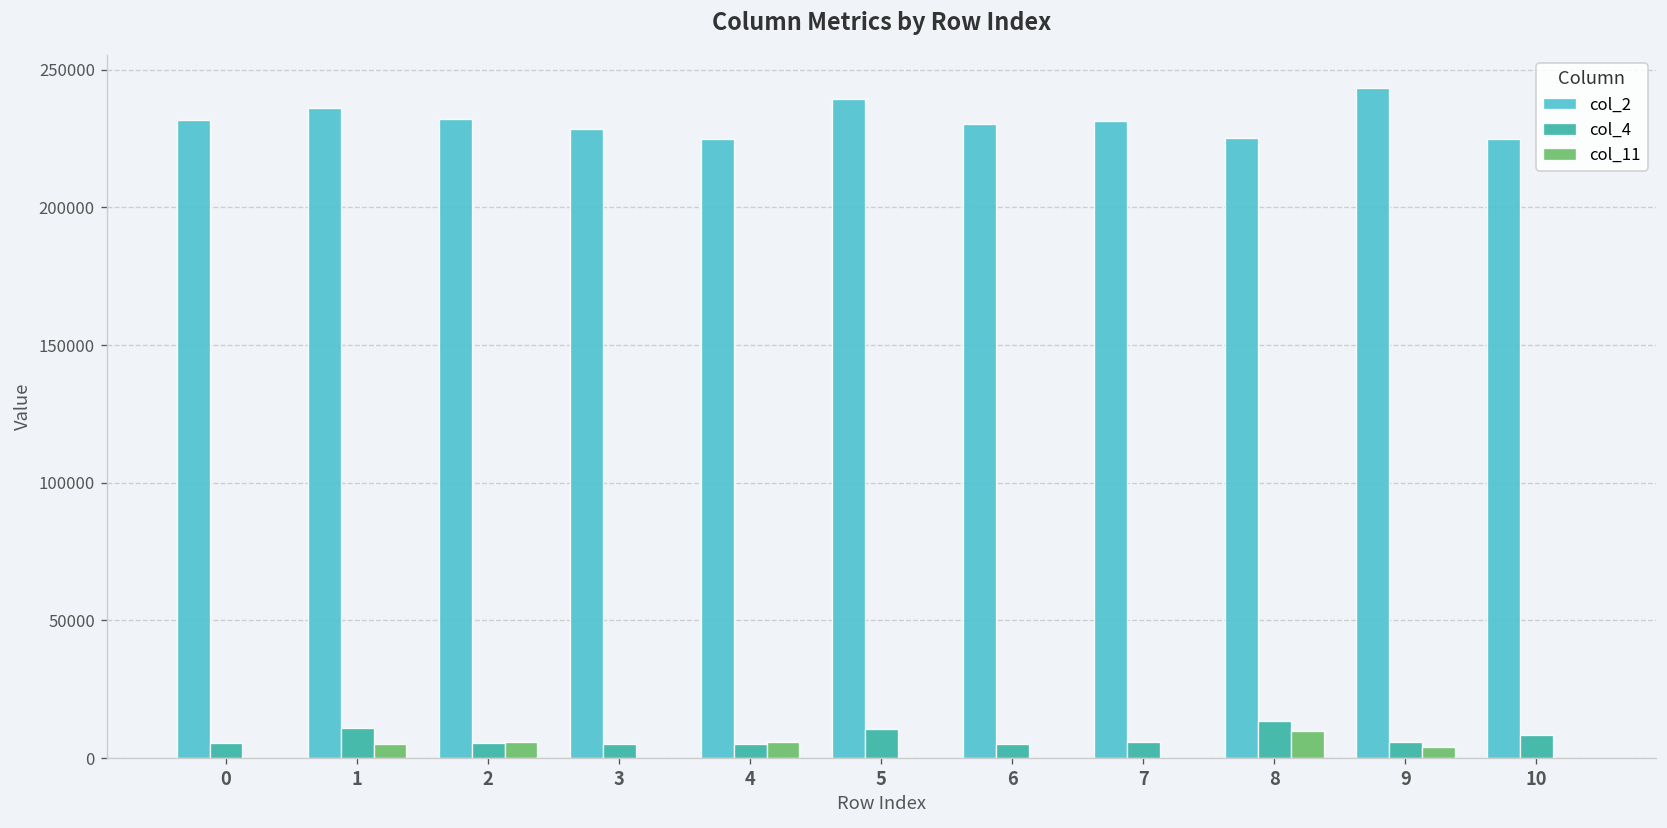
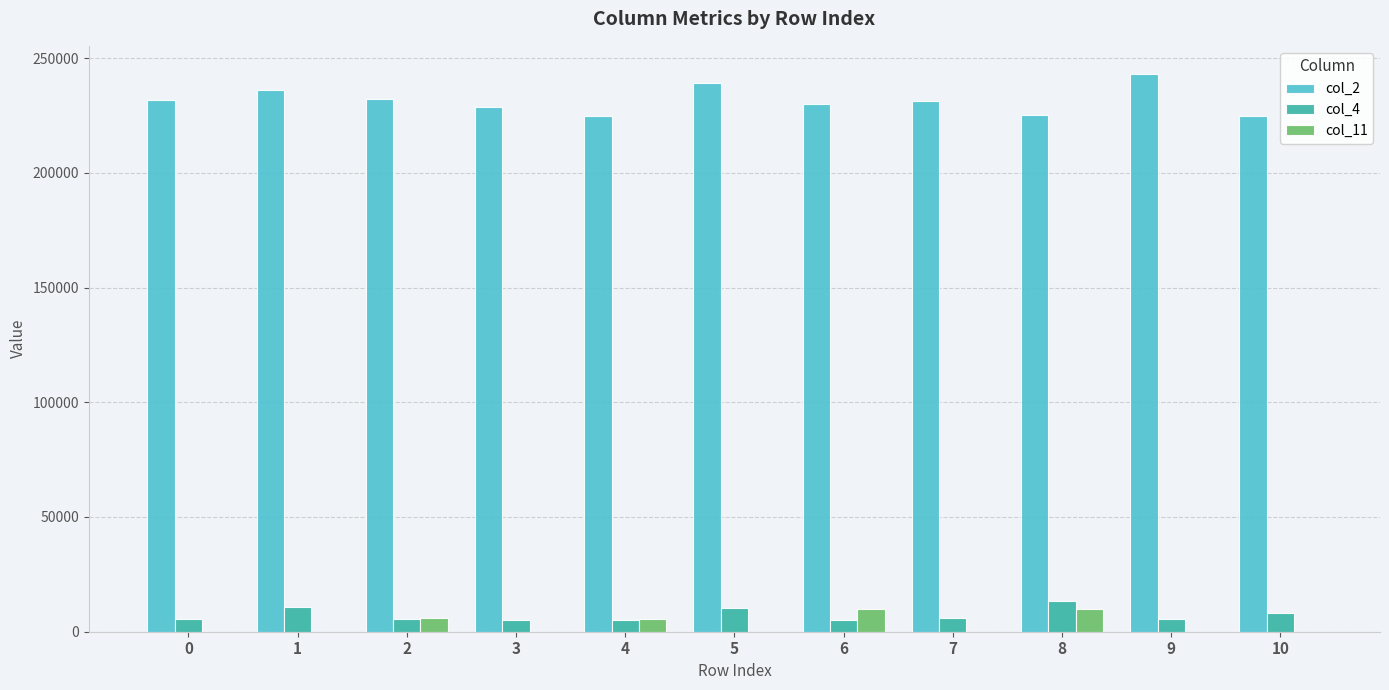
  {
    "col_11": {
-     "1": 5000,
+     "1": 0,
      "2": 6000,
      "4": 6000,
-     "6": 0,
+     "6": 10000,
      "8": 10000,
-     "9": 4000
+     "9": 0
    }
  }
